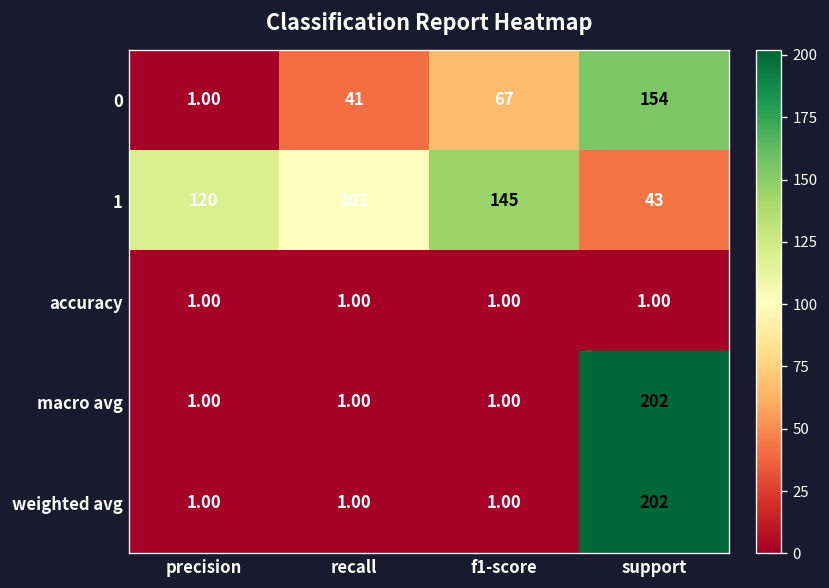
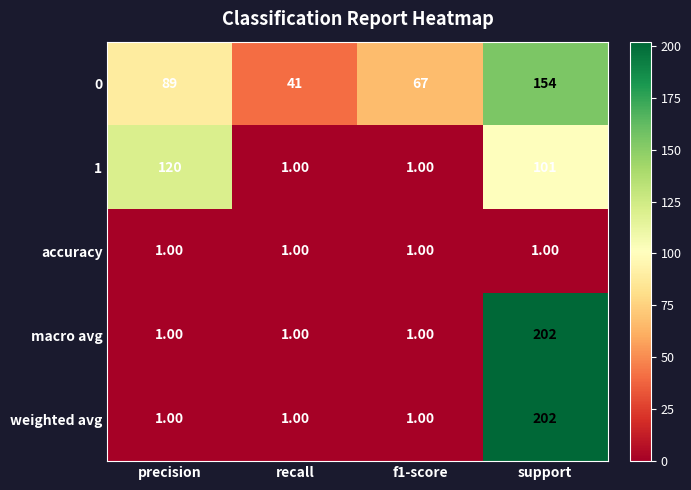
  {
    "0": {
-     "precision": 1.00,
+     "precision": 89,
      "recall": 41,
      "f1-score": 67,
      "support": 154
    },
    "1": {
      "precision": 120,
-     "recall": 101,
-     "f1-score": 145,
-     "support": 43
+     "recall": 1.00,
+     "f1-score": 1.00,
+     "support": 101
    },
    "accuracy": {
      "precision": 1.00,
      "recall": 1.00,
      "f1-score": 1.00,
      "support": 1.00
    },
    "macro avg": {
      "precision": 1.00,
      "recall": 1.00,
      "f1-score": 1.00,
      "support": 202
    },
    "weighted avg": {
      "precision": 1.00,
      "recall": 1.00,
      "f1-score": 1.00,
      "support": 202
    }
  }
